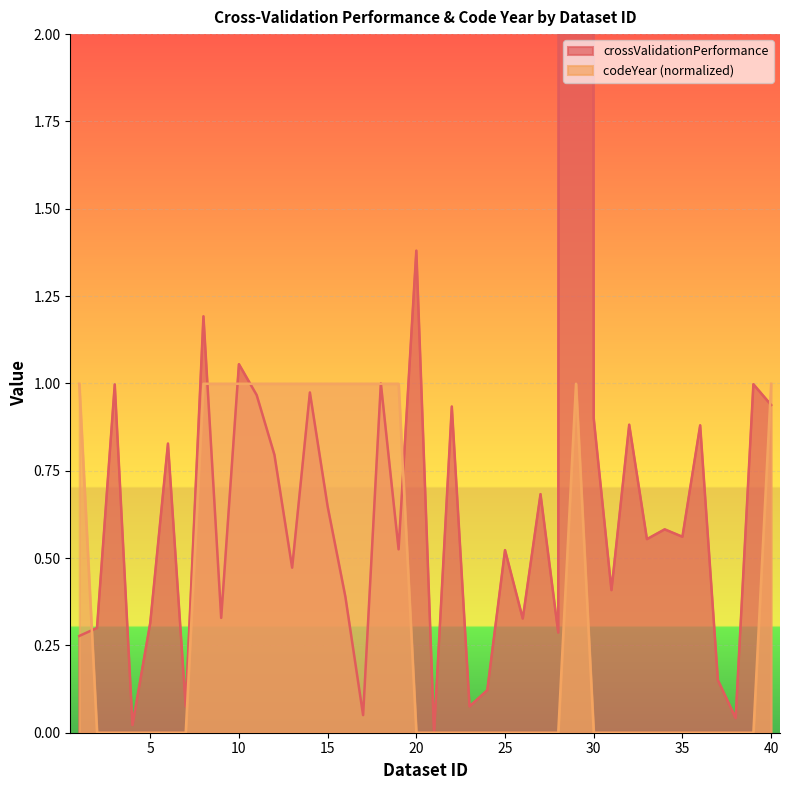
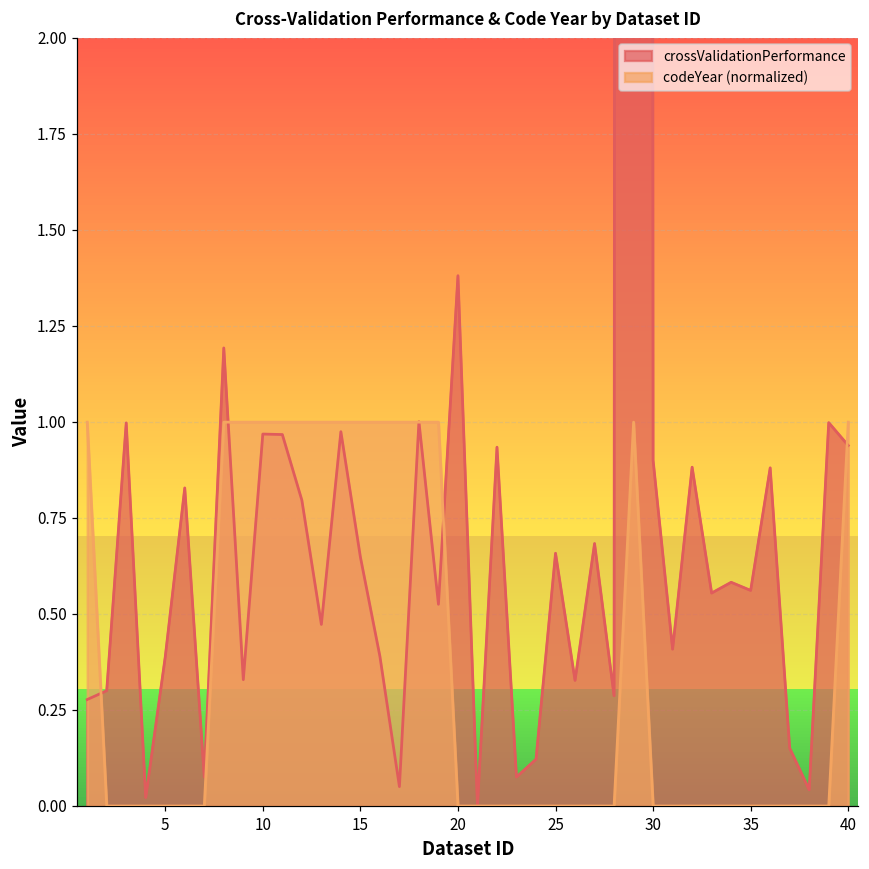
  {
    "crossValidationPerformance": {
-     "5": 0.31,
-     "10": 1.06,
+     "5": 0.39,
+     "10": 0.97,
      "15": 0.65,
      "20": 1.38,
-     "25": 0.52,
+     "25": 0.66,
      "30": 0.90,
      "35": 0.56,
      "40": 0.94
    },
    "codeYear (normalized)": {
      "5": 0.00,
      "10": 1.00,
      "15": 1.00,
      "20": 0.00,
      "25": 0.00,
      "30": 0.00,
      "35": 0.00,
      "40": 1.00
    }
  }
